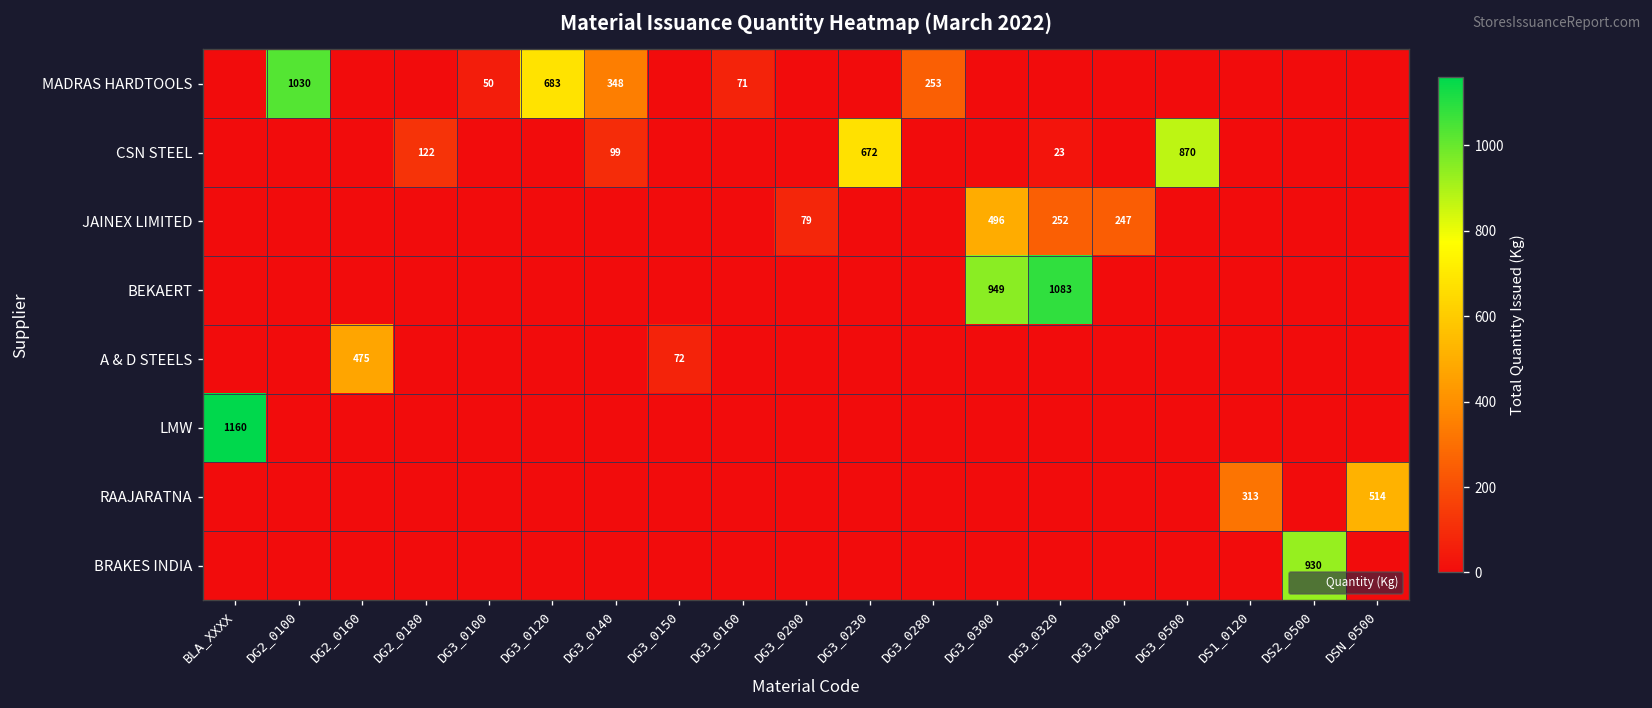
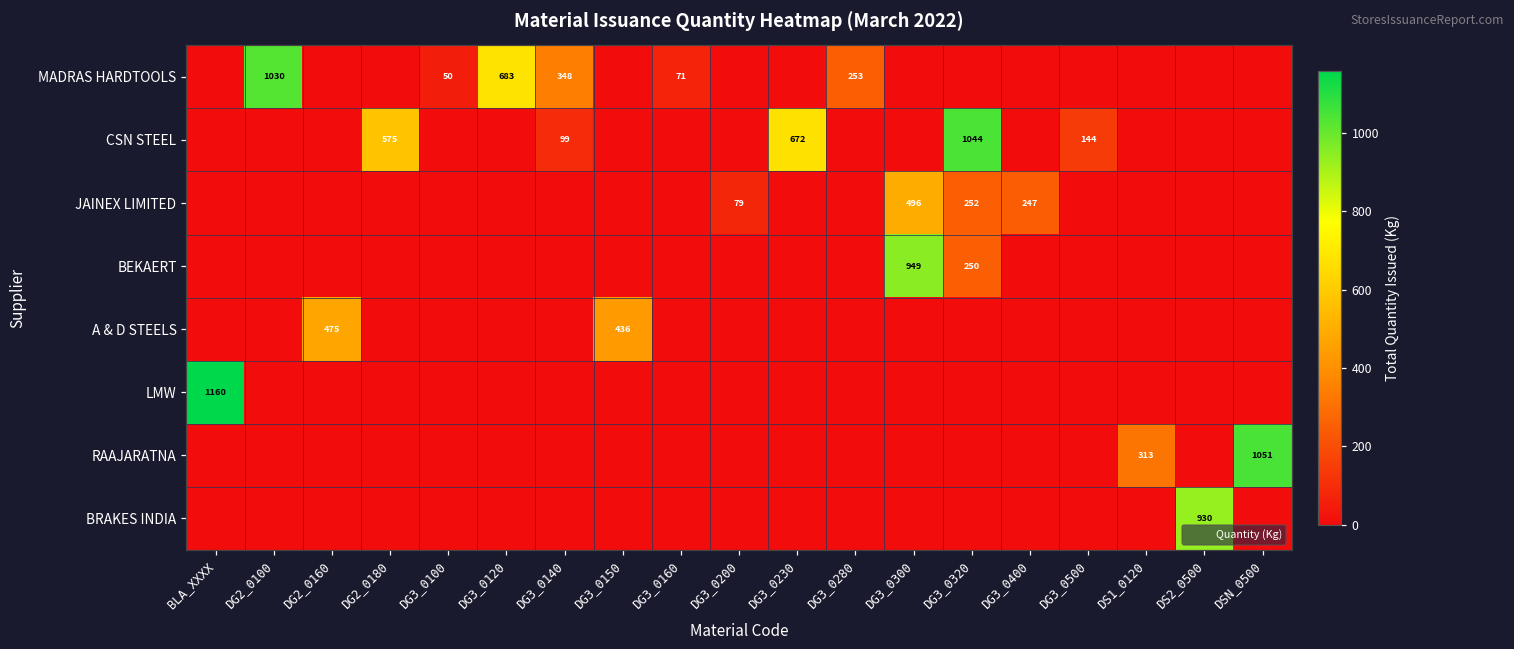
  {
    "MADRAS HARDTOOLS": {
      "DG2_0100": 1030,
      "DG3_0100": 50,
      "DG3_0120": 683,
      "DG3_0140": 348,
      "DG3_0160": 71,
      "DG3_0280": 253
    },
    "CSN STEEL": {
-     "DG2_0180": 122,
+     "DG2_0180": 575,
      "DG3_0140": 99,
      "DG3_0230": 672,
-     "DG3_0320": 23,
-     "DG3_0500": 870
+     "DG3_0320": 1044,
+     "DG3_0500": 144
    },
    "JAINEX LIMITED": {
      "DG3_0200": 79,
      "DG3_0300": 496,
      "DG3_0320": 252,
      "DG3_0400": 247
    },
    "BEKAERT": {
      "DG3_0300": 949,
-     "DG3_0320": 1083
+     "DG3_0320": 250
    },
    "A & D STEELS": {
      "DG2_0160": 475,
-     "DG3_0150": 72
+     "DG3_0150": 436
    },
    "LMW": {
      "BLA_XXXX": 1160
    },
    "RAAJARATNA": {
      "DS1_0120": 313,
-     "DSN_0500": 514
+     "DSN_0500": 1051
    },
    "BRAKES INDIA": {
      "DS2_0500": 930
    }
  }
